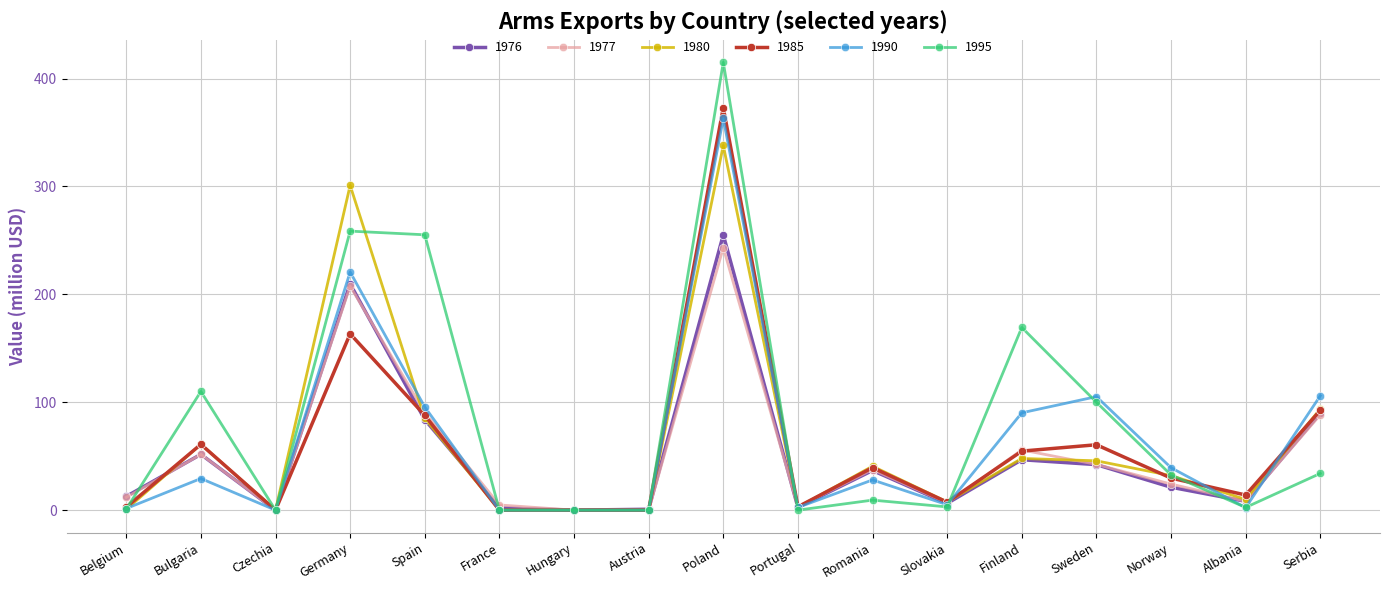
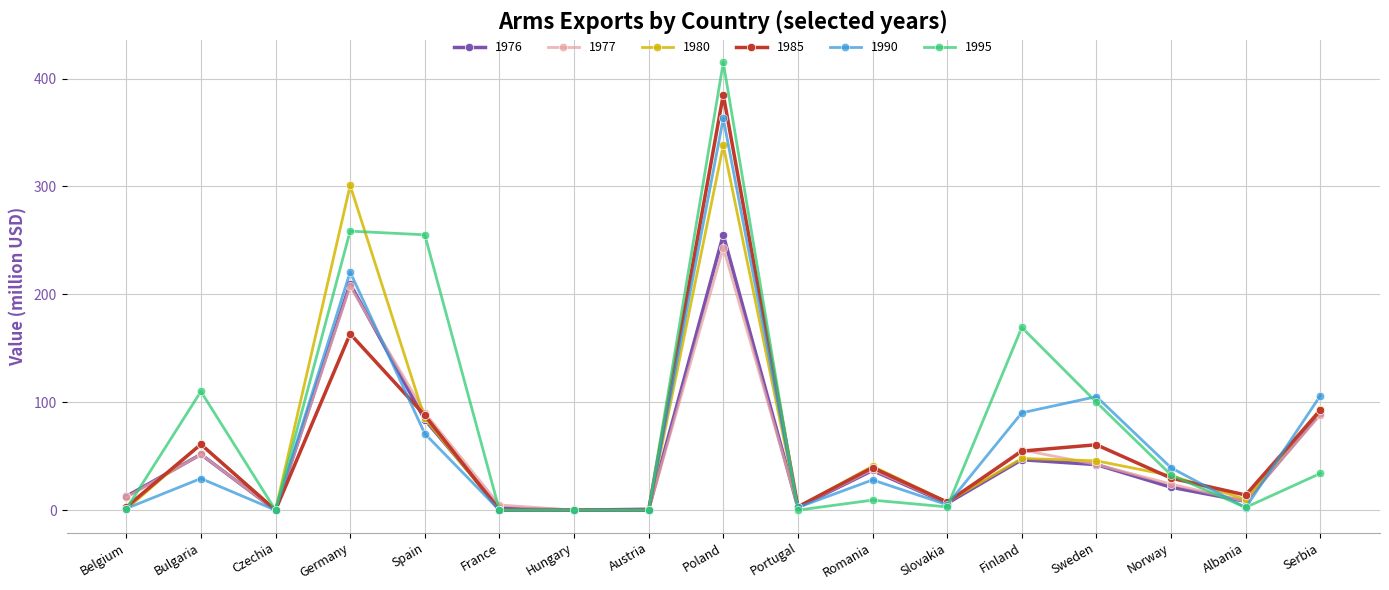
  {
    "1976": {
      "Poland": 255,
      "Norway": 21
    },
    "1977": {
      "Spain": 90,
      "France": 5,
      "Poland": 243,
      "Norway": 24
    },
    "1980": {
      "Germany": 301,
      "Poland": 338,
      "Sweden": 46
    },
    "1985": {
      "Germany": 163,
      "Spain": 88,
-     "Poland": 373,
+     "Poland": 385,
      "Sweden": 61,
      "Albania": 14
    },
    "1990": {
      "Bulgaria": 29,
      "Germany": 221,
-     "Spain": 96,
+     "Spain": 71,
      "Poland": 363,
      "Romania": 28,
      "Finland": 90,
      "Sweden": 105,
      "Norway": 39,
      "Serbia": 106
    },
    "1995": {
      "Bulgaria": 110,
      "Germany": 259,
      "Spain": 255,
      "Poland": 415,
      "Portugal": 0,
      "Romania": 9,
      "Finland": 169,
      "Sweden": 100,
      "Serbia": 34
    }
  }
